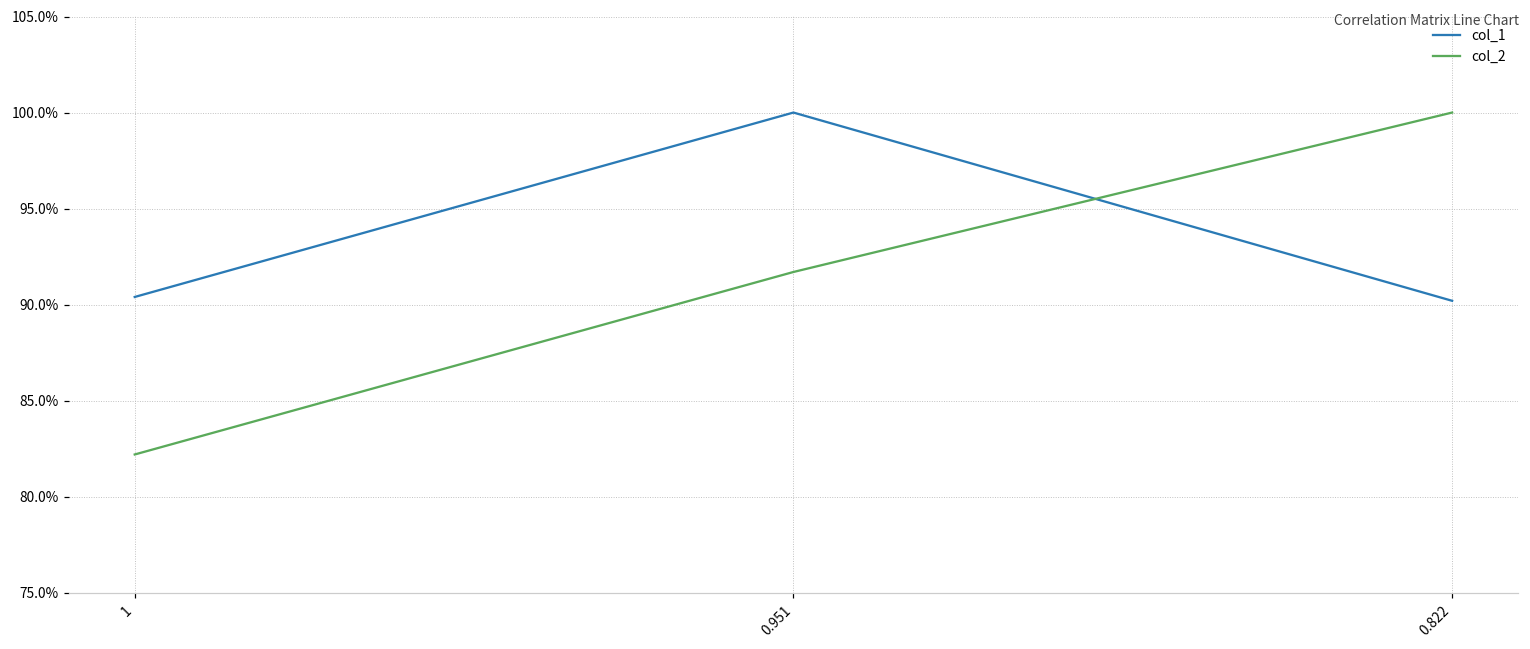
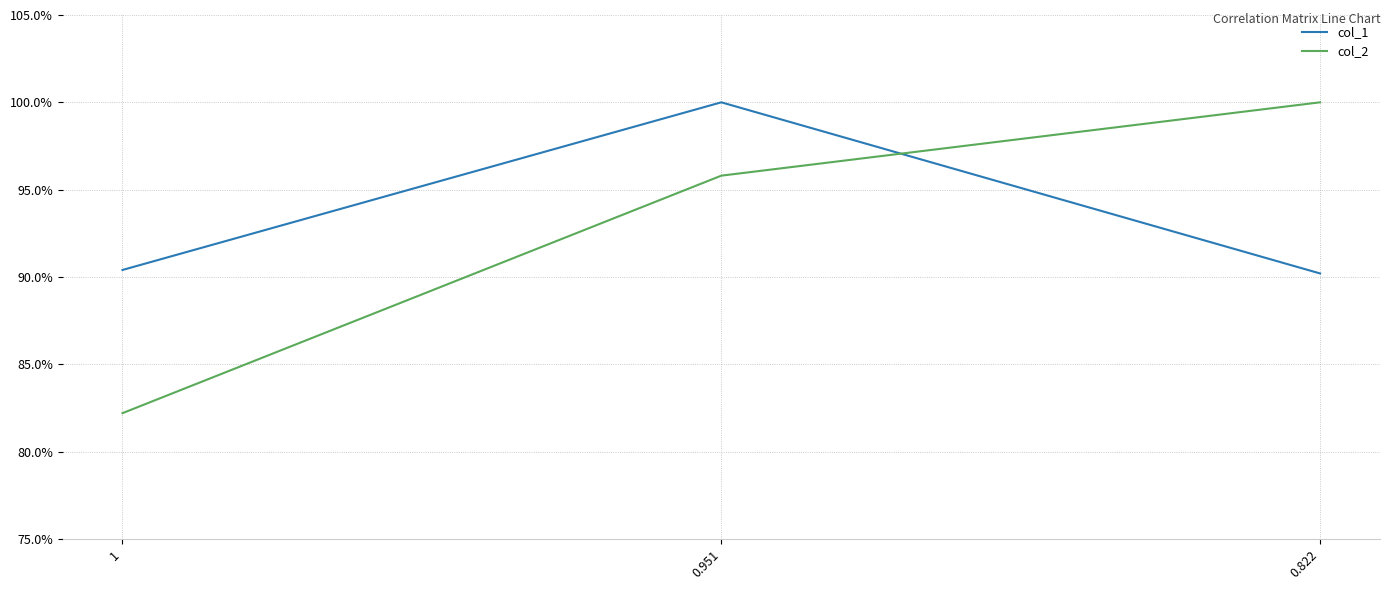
  {
    "col_1": {
      "1": "90.4%",
      "0.951": "100.0%",
      "0.822": "90.2%"
    },
    "col_2": {
      "1": "82.2%",
-     "0.951": "91.7%",
+     "0.951": "95.8%",
      "0.822": "100.0%"
    }
  }
